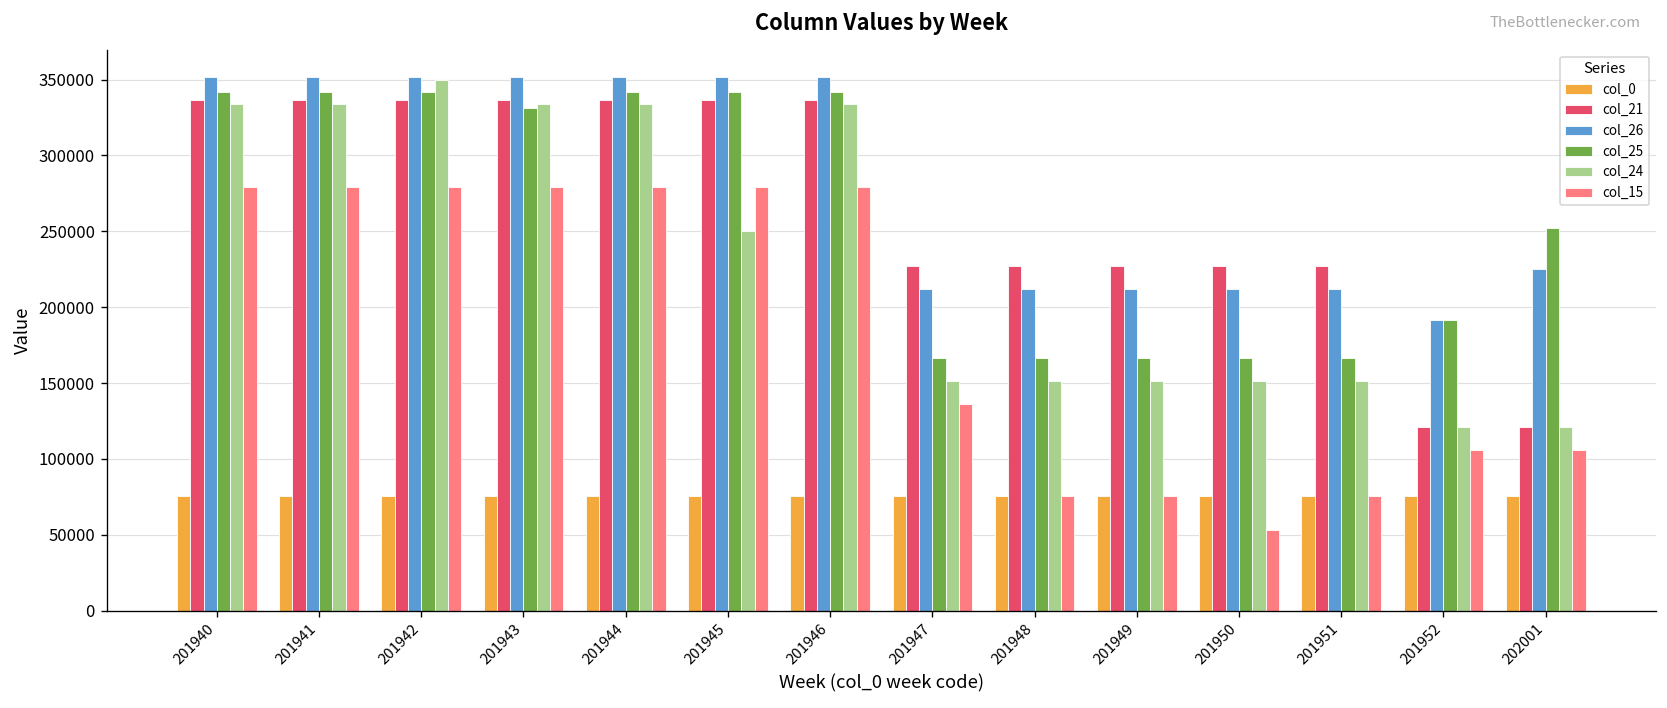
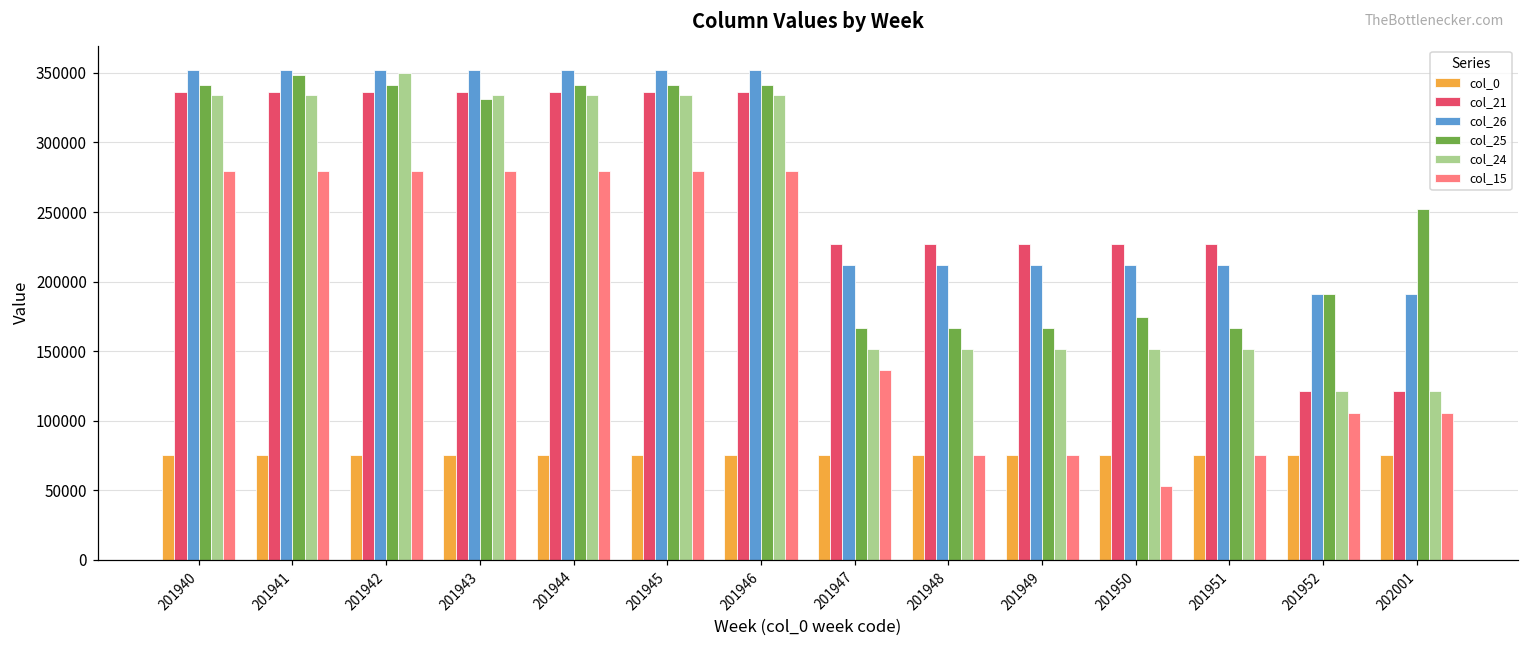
  {
    "col_0": {
      "201940": 76000,
      "201941": 76000,
      "201942": 76000,
      "201943": 76000,
      "201944": 76000,
      "201945": 76000,
      "201946": 76000,
      "201947": 76000,
      "201948": 76000,
      "201949": 76000,
      "201950": 76000,
      "201951": 76000,
      "201952": 76000,
      "202001": 76000
    },
    "col_26": {
      "201940": 352000,
      "201941": 352000,
      "201942": 352000,
      "201943": 352000,
      "201944": 352000,
      "201945": 352000,
      "201946": 352000,
      "201947": 212000,
      "201948": 212000,
      "201949": 212000,
      "201950": 212000,
      "201951": 212000,
      "201952": 191000,
-     "202001": 225000
+     "202001": 191000
    },
    "col_25": {
      "201940": 342000,
-     "201941": 342000,
+     "201941": 348000,
      "201942": 342000,
      "201943": 331000,
      "201944": 342000,
      "201945": 342000,
      "201946": 342000,
      "201947": 166000,
      "201948": 166000,
      "201949": 166000,
-     "201950": 166000,
+     "201950": 174000,
      "201951": 166000,
      "201952": 191000,
      "202001": 252000
    },
    "col_24": {
      "201940": 334000,
      "201941": 334000,
      "201942": 350000,
      "201943": 334000,
      "201944": 334000,
-     "201945": 250000,
+     "201945": 334000,
      "201946": 334000,
      "201947": 151000,
      "201948": 151000,
      "201949": 151000,
      "201950": 151000,
      "201951": 151000,
      "201952": 121000,
      "202001": 121000
    }
  }
